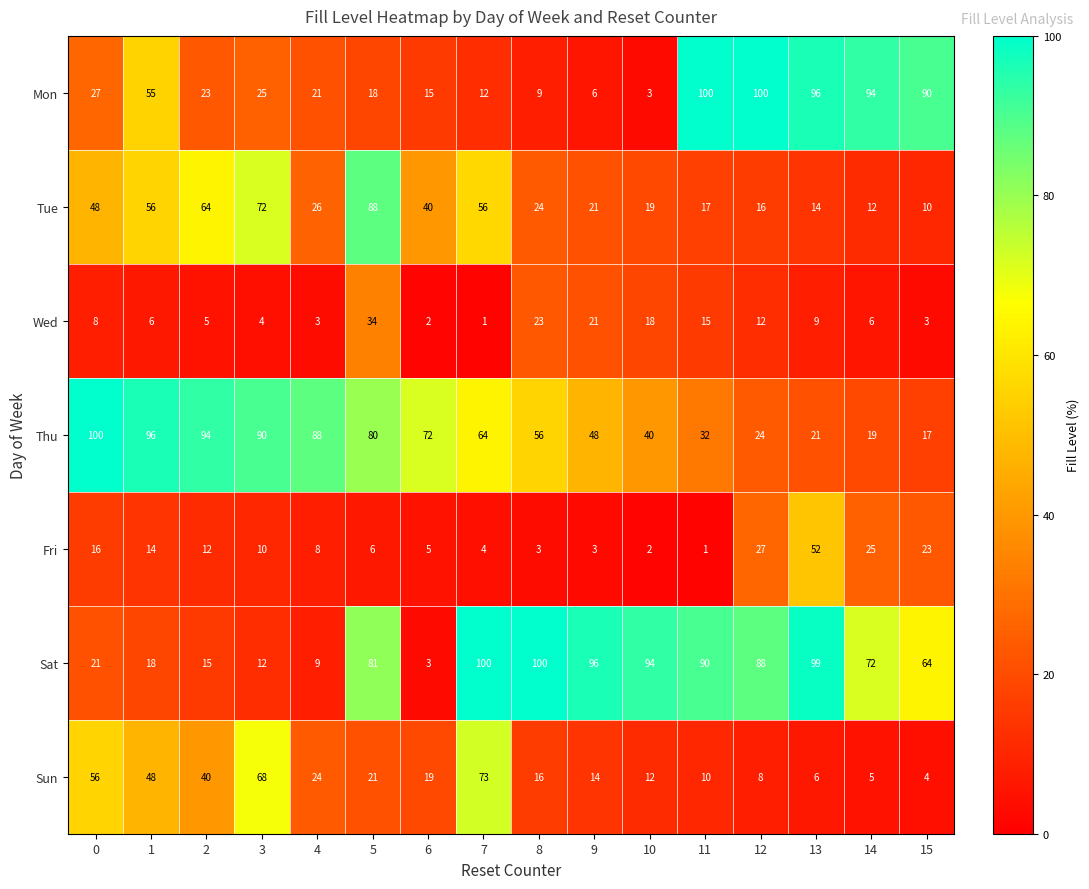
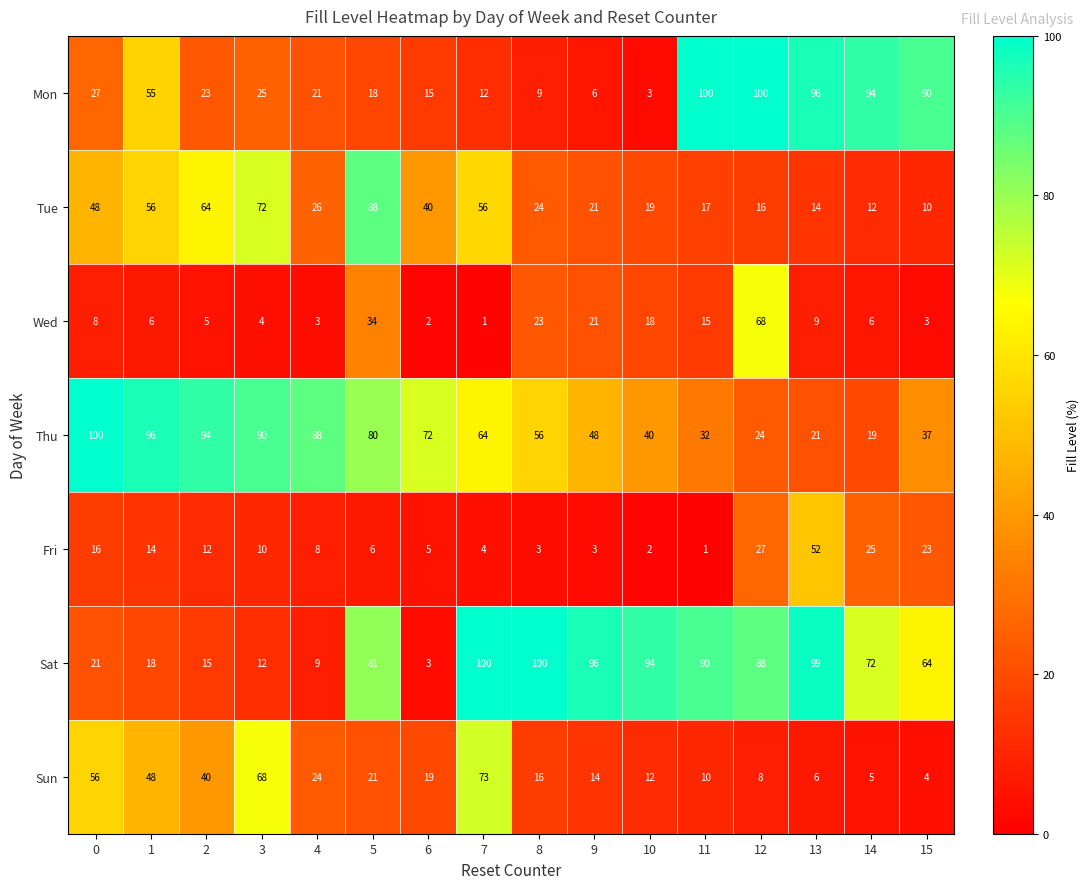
  {
    "Mon": {
      "0": 27,
      "1": 55,
      "2": 23,
      "3": 25,
      "4": 21,
      "5": 18,
      "6": 15,
      "7": 12,
      "8": 9,
      "9": 6,
      "10": 3,
      "11": 100,
      "12": 100,
      "13": 96,
      "14": 94,
      "15": 90
    },
    "Tue": {
      "0": 48,
      "1": 56,
      "2": 64,
      "3": 72,
      "4": 26,
      "5": 88,
      "6": 40,
      "7": 56,
      "8": 24,
      "9": 21,
      "10": 19,
      "11": 17,
      "12": 16,
      "13": 14,
      "14": 12,
      "15": 10
    },
    "Wed": {
      "0": 8,
      "1": 6,
      "2": 5,
      "3": 4,
      "4": 3,
      "5": 34,
      "6": 2,
      "7": 1,
      "8": 23,
      "9": 21,
      "10": 18,
      "11": 15,
-     "12": 12,
+     "12": 68,
      "13": 9,
      "14": 6,
      "15": 3
    },
    "Thu": {
      "0": 100,
      "1": 96,
      "2": 94,
      "3": 90,
      "4": 88,
      "5": 80,
      "6": 72,
      "7": 64,
      "8": 56,
      "9": 48,
      "10": 40,
      "11": 32,
      "12": 24,
      "13": 21,
      "14": 19,
-     "15": 17
+     "15": 37
    },
    "Fri": {
      "0": 16,
      "1": 14,
      "2": 12,
      "3": 10,
      "4": 8,
      "5": 6,
      "6": 5,
      "7": 4,
      "8": 3,
      "9": 3,
      "10": 2,
      "11": 1,
      "12": 27,
      "13": 52,
      "14": 25,
      "15": 23
    },
    "Sat": {
      "0": 21,
      "1": 18,
      "2": 15,
      "3": 12,
      "4": 9,
      "5": 81,
      "6": 3,
      "7": 100,
      "8": 100,
      "9": 96,
      "10": 94,
      "11": 90,
      "12": 88,
      "13": 99,
      "14": 72,
      "15": 64
    },
    "Sun": {
      "0": 56,
      "1": 48,
      "2": 40,
      "3": 68,
      "4": 24,
      "5": 21,
      "6": 19,
      "7": 73,
      "8": 16,
      "9": 14,
      "10": 12,
      "11": 10,
      "12": 8,
      "13": 6,
      "14": 5,
      "15": 4
    }
  }
